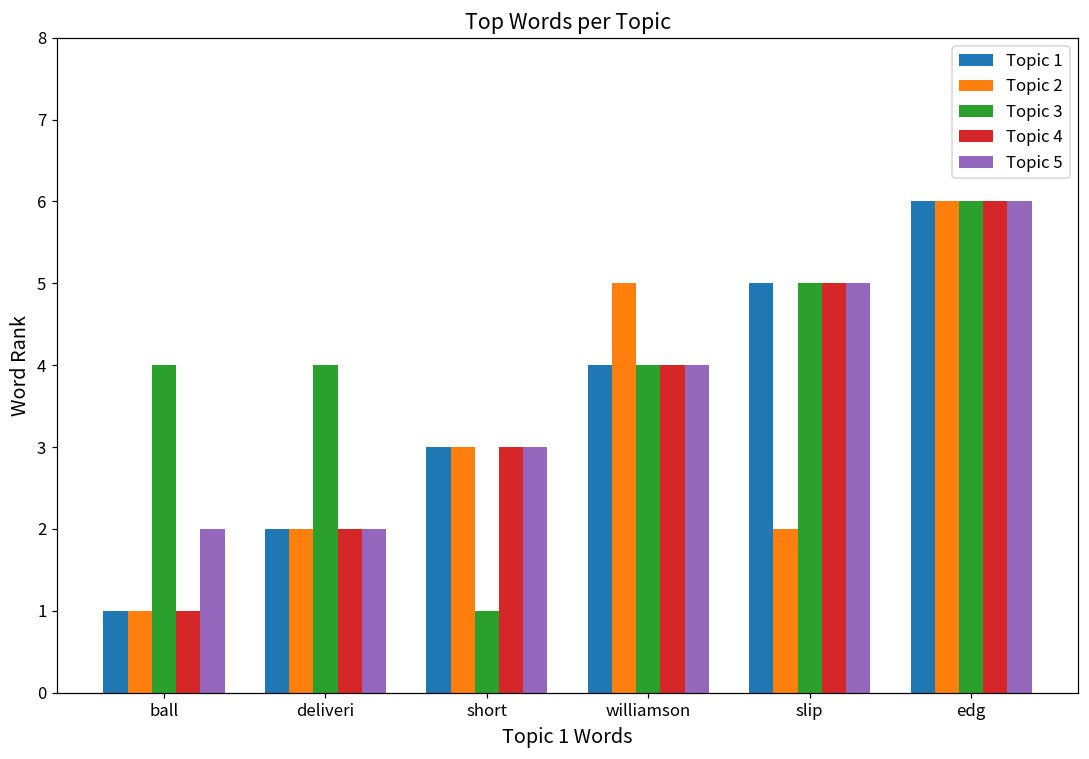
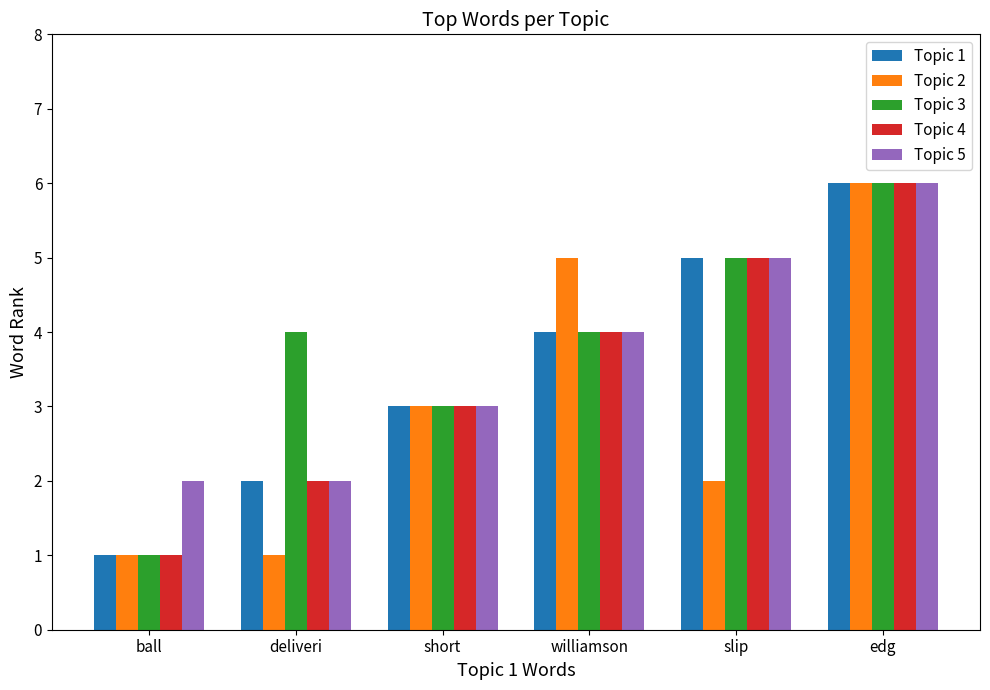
  {
    "Topic 1": {
      "ball": 1,
      "deliveri": 2,
      "short": 3,
      "williamson": 4,
      "slip": 5,
      "edg": 6
    },
    "Topic 2": {
      "ball": 1,
-     "deliveri": 2,
+     "deliveri": 1,
      "short": 3,
      "williamson": 5,
      "slip": 2,
      "edg": 6
    },
    "Topic 3": {
-     "ball": 4,
+     "ball": 1,
      "deliveri": 4,
-     "short": 1,
+     "short": 3,
      "williamson": 4,
      "slip": 5,
      "edg": 6
    },
    "Topic 4": {
      "ball": 1,
      "deliveri": 2,
      "short": 3,
      "williamson": 4,
      "slip": 5,
      "edg": 6
    },
    "Topic 5": {
      "ball": 2,
      "deliveri": 2,
      "short": 3,
      "williamson": 4,
      "slip": 5,
      "edg": 6
    }
  }
